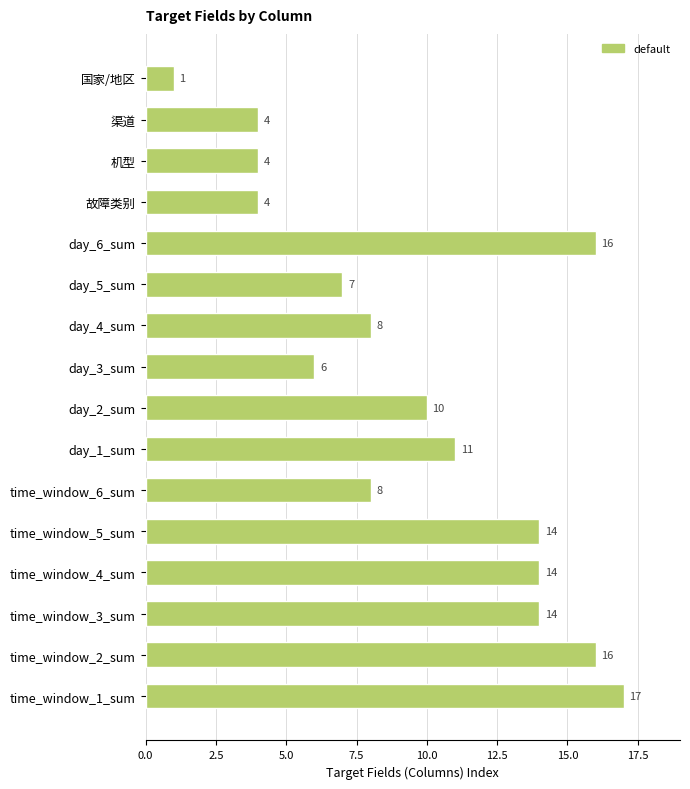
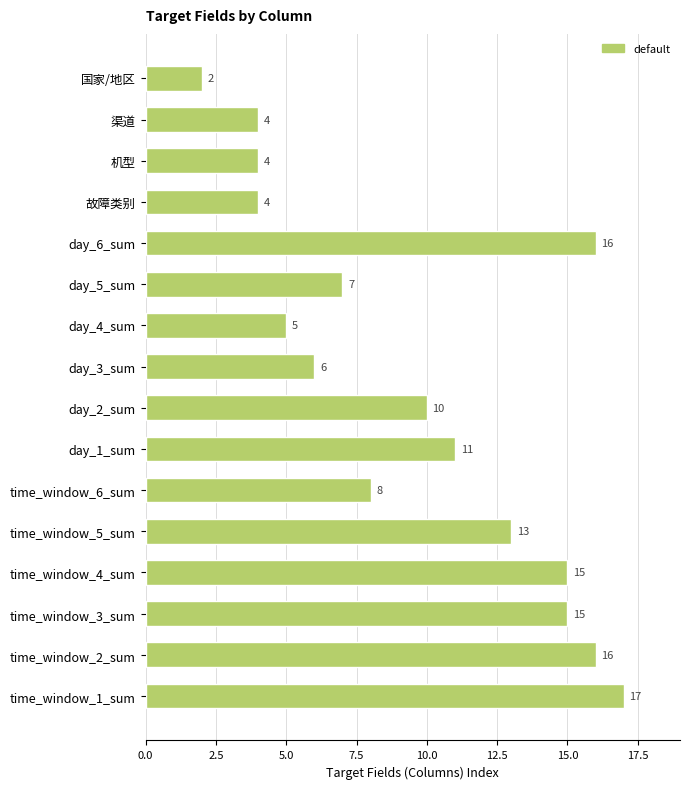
  {
-   "国家/地区": 1,
+   "国家/地区": 2,
    "渠道": 4,
    "机型": 4,
    "故障类别": 4,
    "day_6_sum": 16,
    "day_5_sum": 7,
-   "day_4_sum": 8,
+   "day_4_sum": 5,
    "day_3_sum": 6,
    "day_2_sum": 10,
    "day_1_sum": 11,
    "time_window_6_sum": 8,
-   "time_window_5_sum": 14,
-   "time_window_4_sum": 14,
-   "time_window_3_sum": 14,
+   "time_window_5_sum": 13,
+   "time_window_4_sum": 15,
+   "time_window_3_sum": 15,
    "time_window_2_sum": 16,
    "time_window_1_sum": 17
  }
